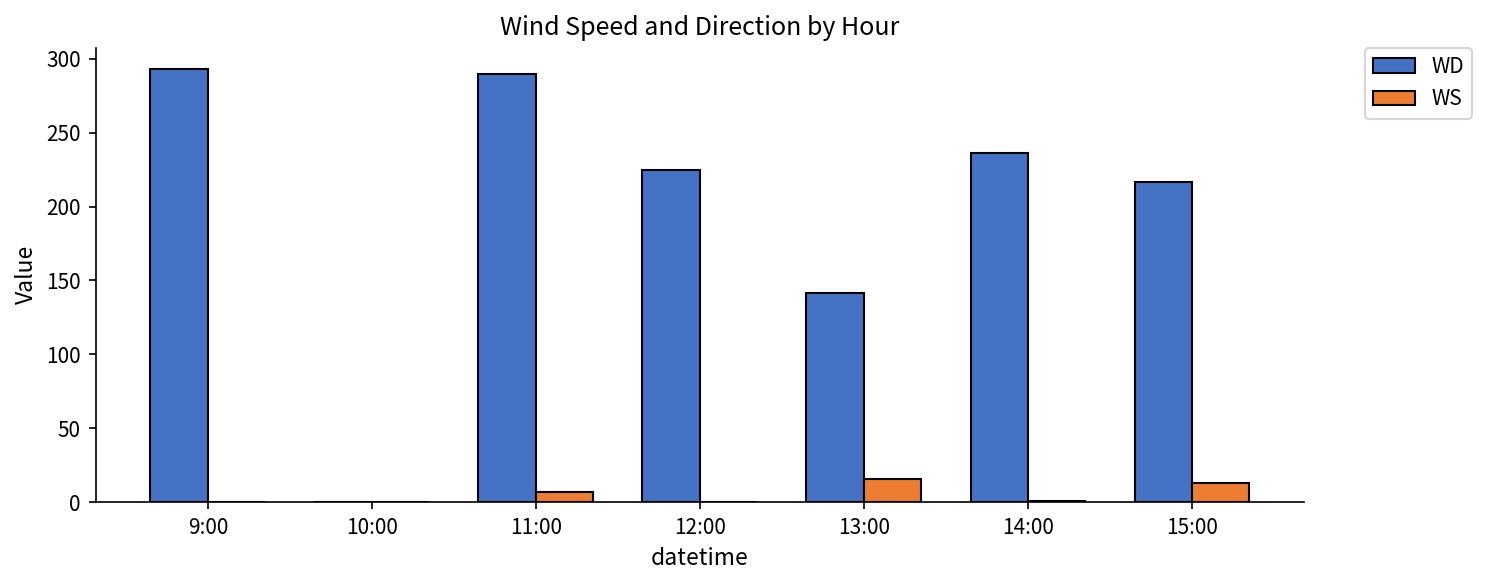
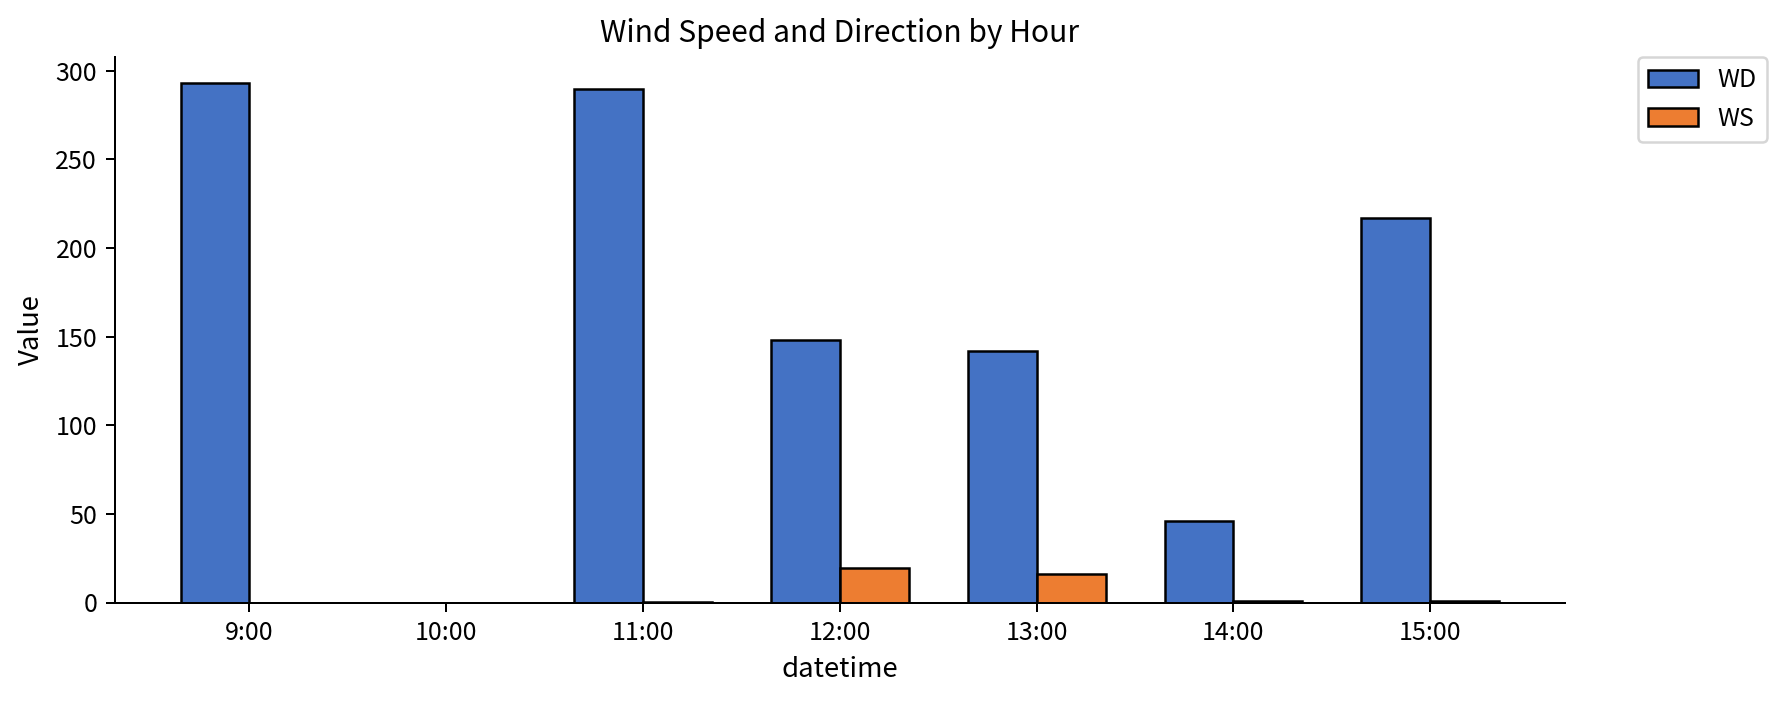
  {
    "WD": {
      "9:00": 293,
      "10:00": 0,
      "11:00": 290,
-     "12:00": 225,
+     "12:00": 148,
      "13:00": 142,
-     "14:00": 236,
+     "14:00": 46,
      "15:00": 217
    },
    "WS": {
      "9:00": 0,
      "10:00": 0,
-     "11:00": 7,
-     "12:00": 0,
+     "11:00": 0,
+     "12:00": 19,
      "13:00": 16,
-     "15:00": 13
+     "15:00": 1
    }
  }
